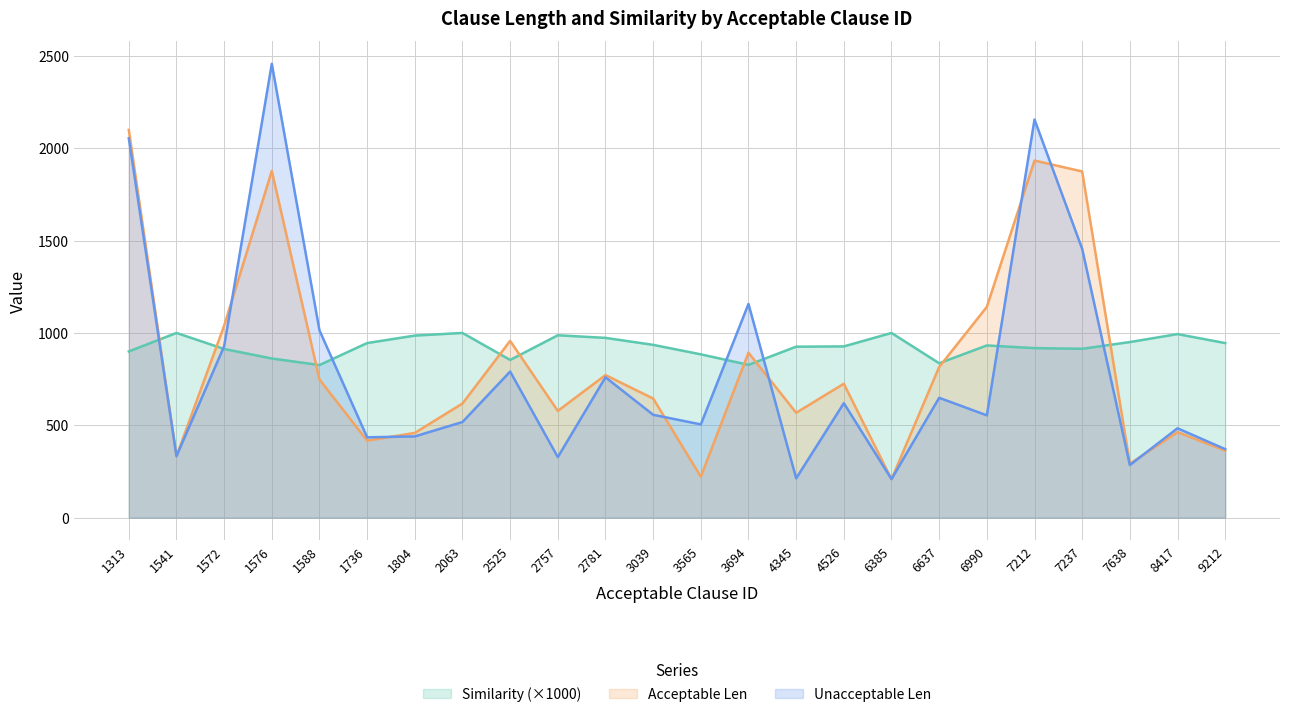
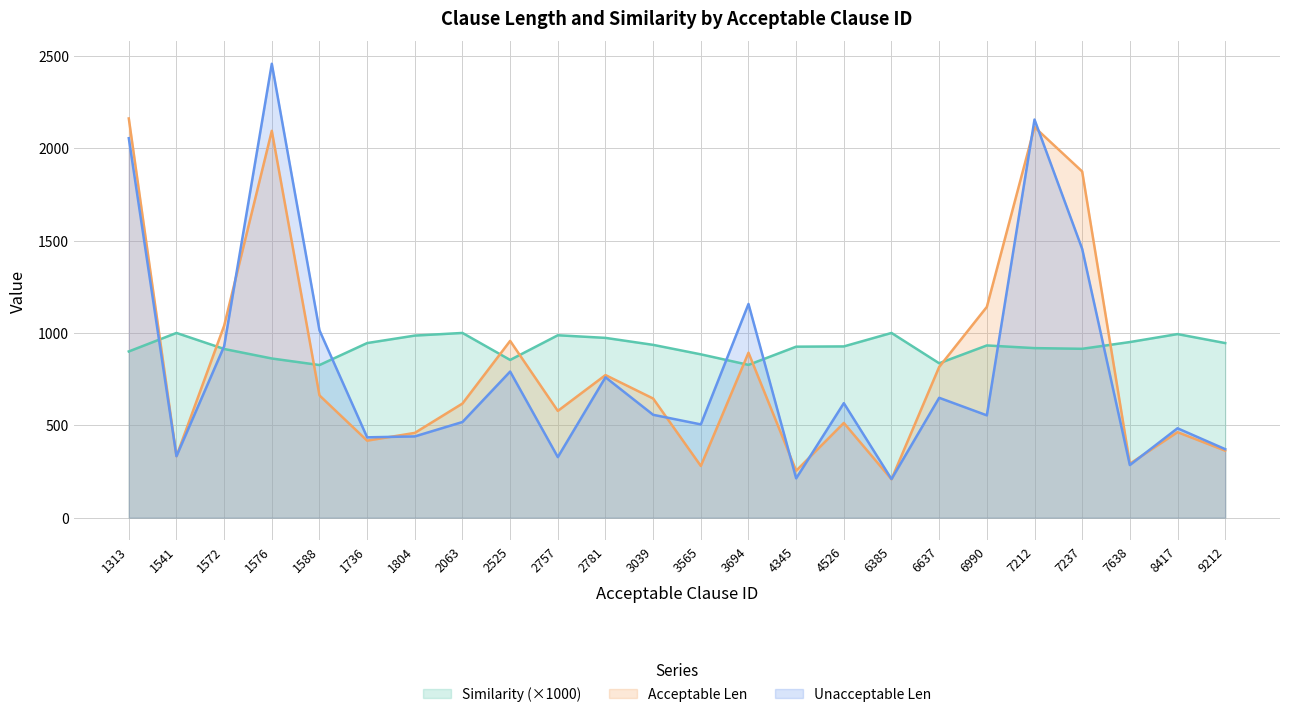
  {
    "Acceptable Len": {
-     "1313": 2100,
+     "1313": 2160,
      "1572": 1040,
-     "1576": 1880,
-     "1588": 750,
+     "1576": 2090,
+     "1588": 660,
      "1736": 420,
      "1804": 460,
      "2063": 620,
      "2525": 960,
      "2757": 580,
      "3039": 650,
-     "3565": 220,
+     "3565": 280,
      "3694": 890,
-     "4345": 570,
-     "4526": 730,
+     "4345": 250,
+     "4526": 510,
      "6637": 820,
      "6990": 1140,
-     "7212": 1930,
+     "7212": 2110,
      "7237": 1870,
      "8417": 460
    }
  }
